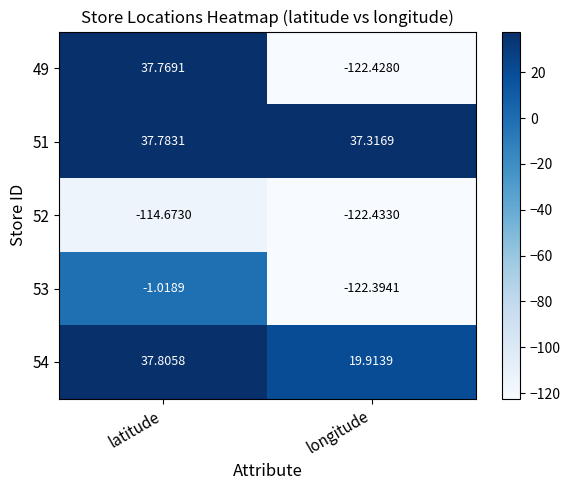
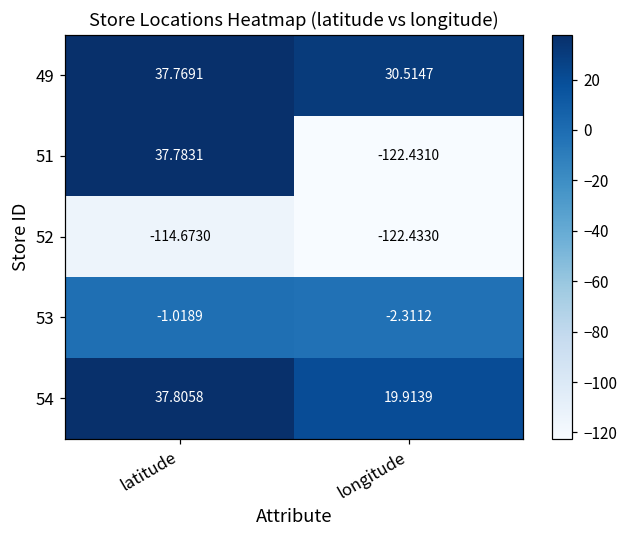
  {
    "49": {
      "latitude": 37.7691,
-     "longitude": -122.4280
+     "longitude": 30.5147
    },
    "51": {
      "latitude": 37.7831,
-     "longitude": 37.3169
+     "longitude": -122.4310
    },
    "52": {
      "latitude": -114.6730,
      "longitude": -122.4330
    },
    "53": {
      "latitude": -1.0189,
-     "longitude": -122.3941
+     "longitude": -2.3112
    },
    "54": {
      "latitude": 37.8058,
      "longitude": 19.9139
    }
  }
